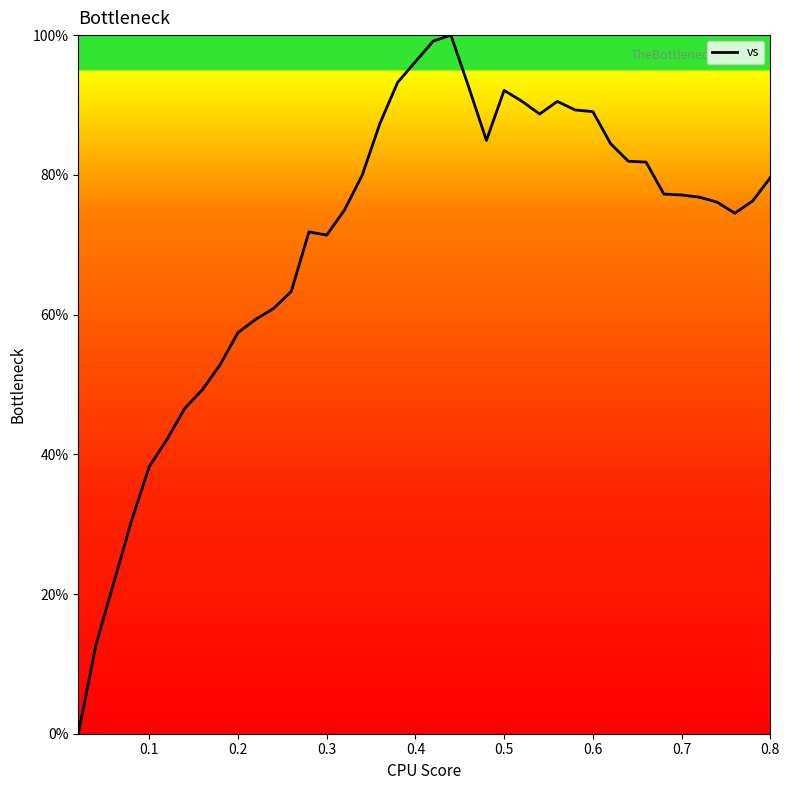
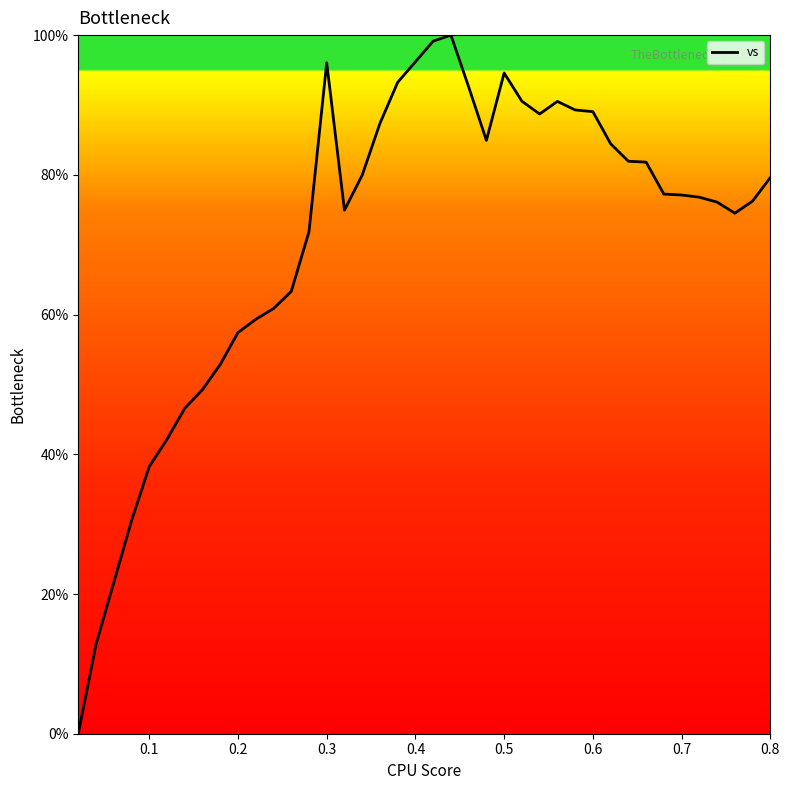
  {
    "0.1": "38%",
    "0.2": "57%",
-   "0.3": "71%",
+   "0.3": "96%",
    "0.4": "96%",
-   "0.5": "92%",
+   "0.5": "95%",
    "0.6": "89%",
    "0.7": "77%",
    "0.8": "80%"
  }
